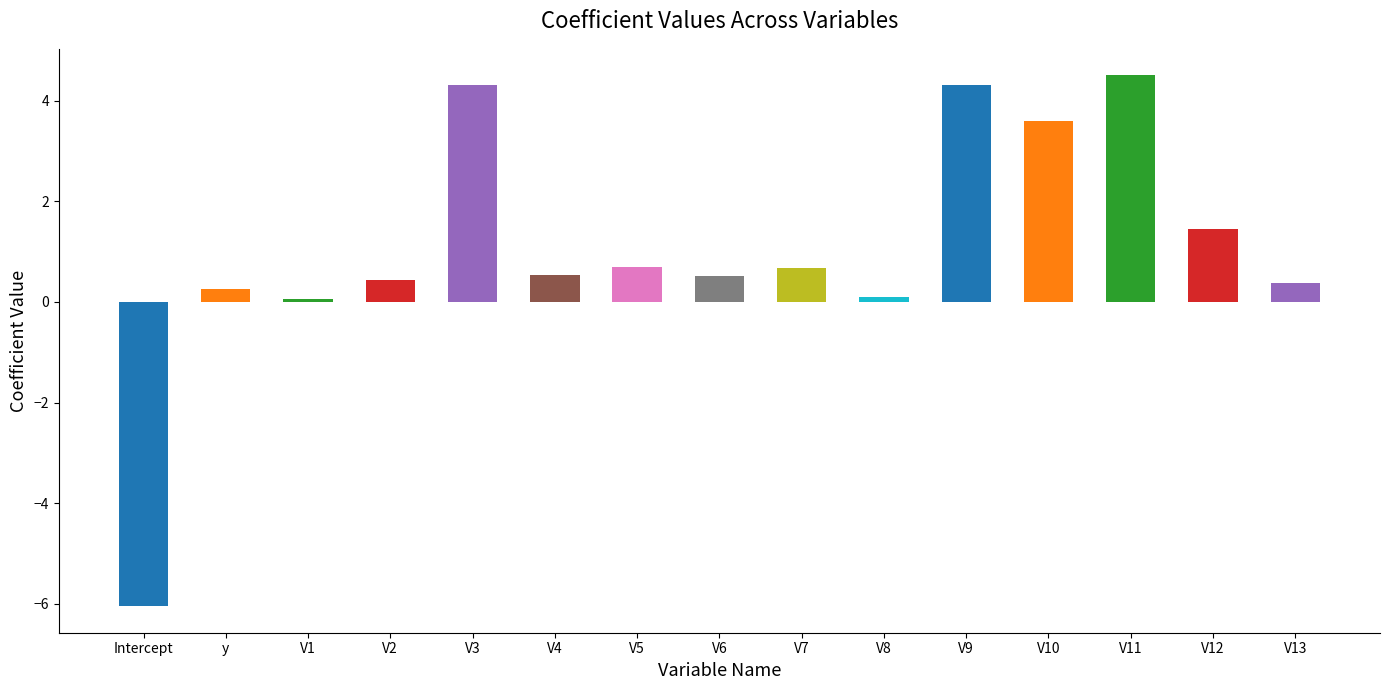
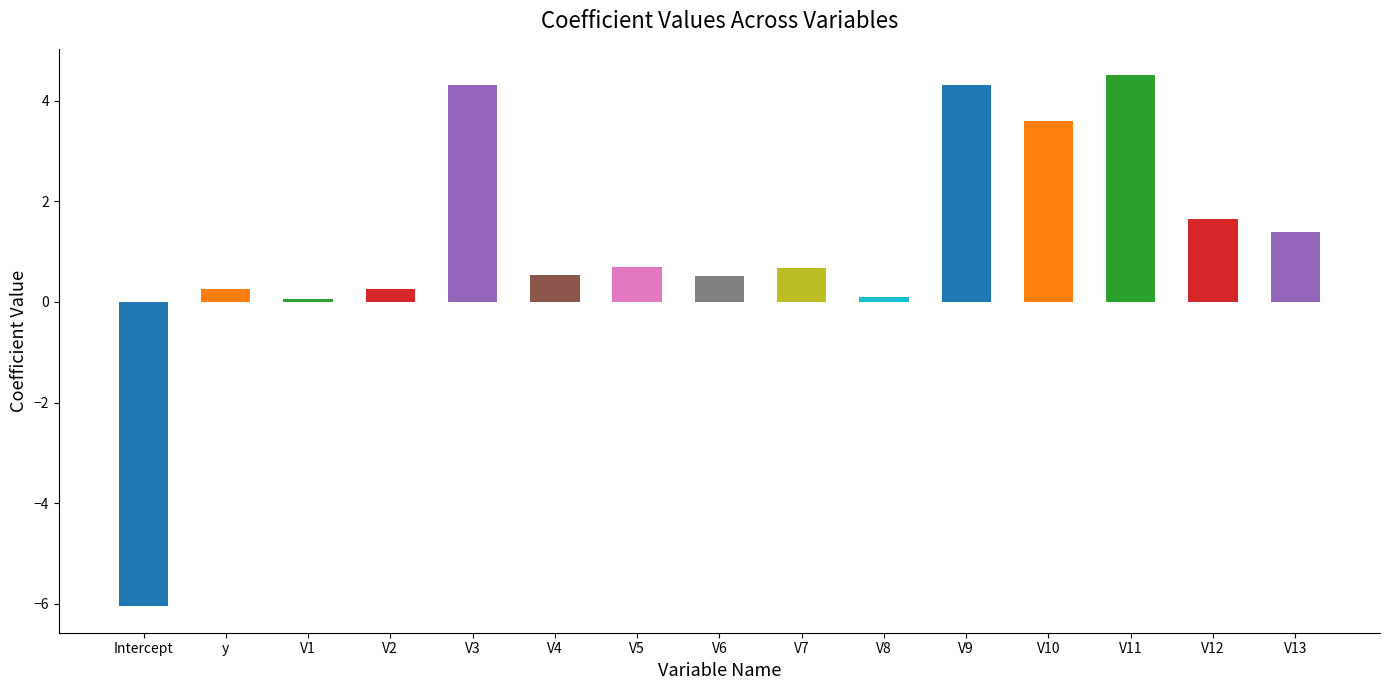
  {
    "Intercept": -6.0,
    "y": 0.3,
    "V1": 0.1,
-   "V2": 0.4,
+   "V2": 0.3,
    "V3": 4.3,
    "V4": 0.5,
    "V5": 0.7,
    "V6": 0.5,
    "V7": 0.7,
    "V8": 0.1,
    "V9": 4.3,
    "V10": 3.6,
    "V11": 4.5,
-   "V12": 1.5,
-   "V13": 0.4
+   "V12": 1.6,
+   "V13": 1.4
  }
